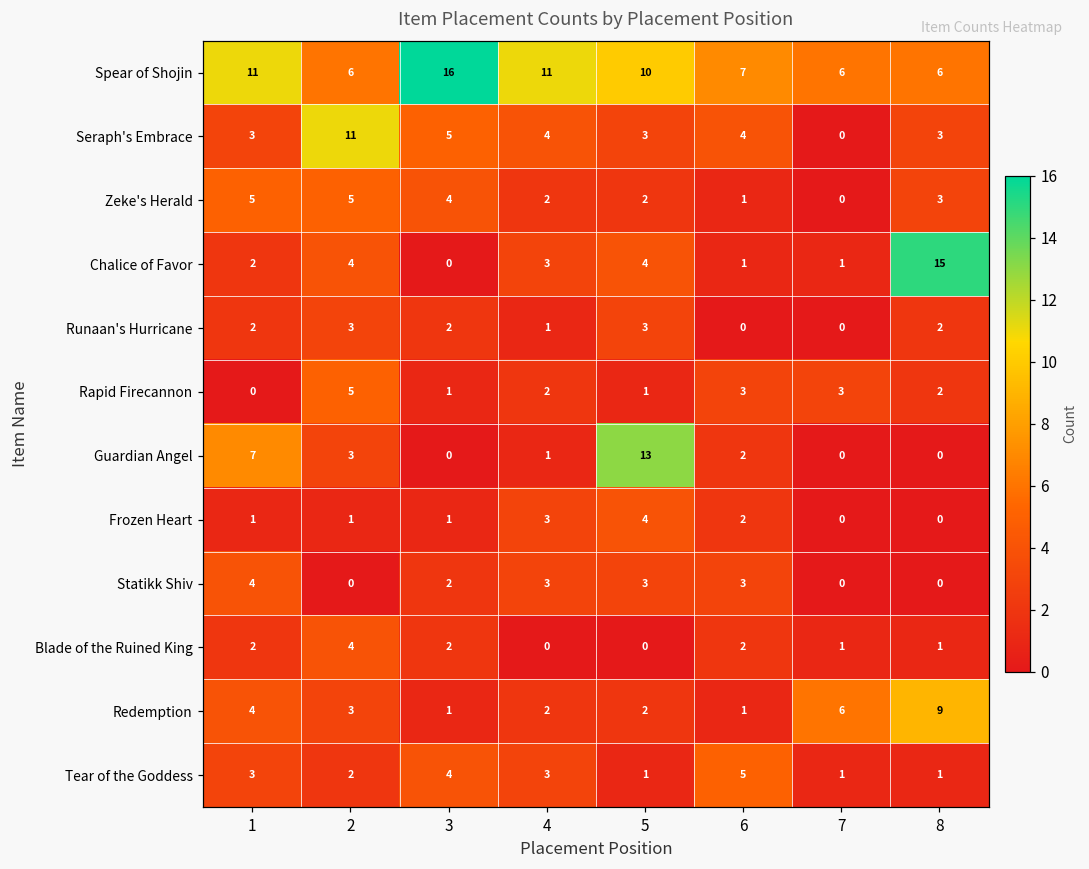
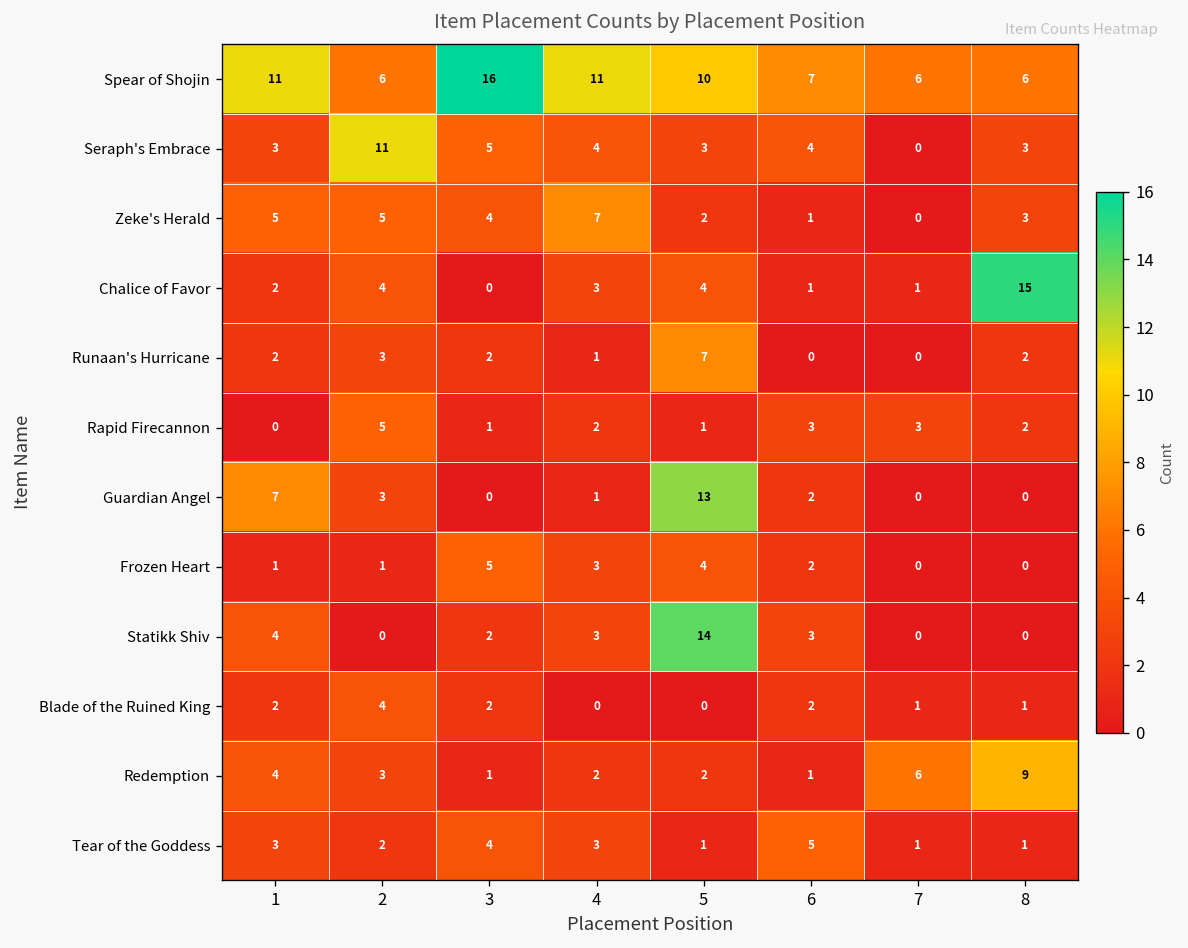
  {
    "Spear of Shojin": {
      "1": 11,
      "2": 6,
      "3": 16,
      "4": 11,
      "5": 10,
      "6": 7,
      "7": 6,
      "8": 6
    },
    "Seraph's Embrace": {
      "1": 3,
      "2": 11,
      "3": 5,
      "4": 4,
      "5": 3,
      "6": 4,
      "7": 0,
      "8": 3
    },
    "Zeke's Herald": {
      "1": 5,
      "2": 5,
      "3": 4,
-     "4": 2,
+     "4": 7,
      "5": 2,
      "6": 1,
      "7": 0,
      "8": 3
    },
    "Chalice of Favor": {
      "1": 2,
      "2": 4,
      "3": 0,
      "4": 3,
      "5": 4,
      "6": 1,
      "7": 1,
      "8": 15
    },
    "Runaan's Hurricane": {
      "1": 2,
      "2": 3,
      "3": 2,
      "4": 1,
-     "5": 3,
+     "5": 7,
      "6": 0,
      "7": 0,
      "8": 2
    },
    "Rapid Firecannon": {
      "1": 0,
      "2": 5,
      "3": 1,
      "4": 2,
      "5": 1,
      "6": 3,
      "7": 3,
      "8": 2
    },
    "Guardian Angel": {
      "1": 7,
      "2": 3,
      "3": 0,
      "4": 1,
      "5": 13,
      "6": 2,
      "7": 0,
      "8": 0
    },
    "Frozen Heart": {
      "1": 1,
      "2": 1,
-     "3": 1,
+     "3": 5,
      "4": 3,
      "5": 4,
      "6": 2,
      "7": 0,
      "8": 0
    },
    "Statikk Shiv": {
      "1": 4,
      "2": 0,
      "3": 2,
      "4": 3,
-     "5": 3,
+     "5": 14,
      "6": 3,
      "7": 0,
      "8": 0
    },
    "Blade of the Ruined King": {
      "1": 2,
      "2": 4,
      "3": 2,
      "4": 0,
      "5": 0,
      "6": 2,
      "7": 1,
      "8": 1
    },
    "Redemption": {
      "1": 4,
      "2": 3,
      "3": 1,
      "4": 2,
      "5": 2,
      "6": 1,
      "7": 6,
      "8": 9
    },
    "Tear of the Goddess": {
      "1": 3,
      "2": 2,
      "3": 4,
      "4": 3,
      "5": 1,
      "6": 5,
      "7": 1,
      "8": 1
    }
  }
